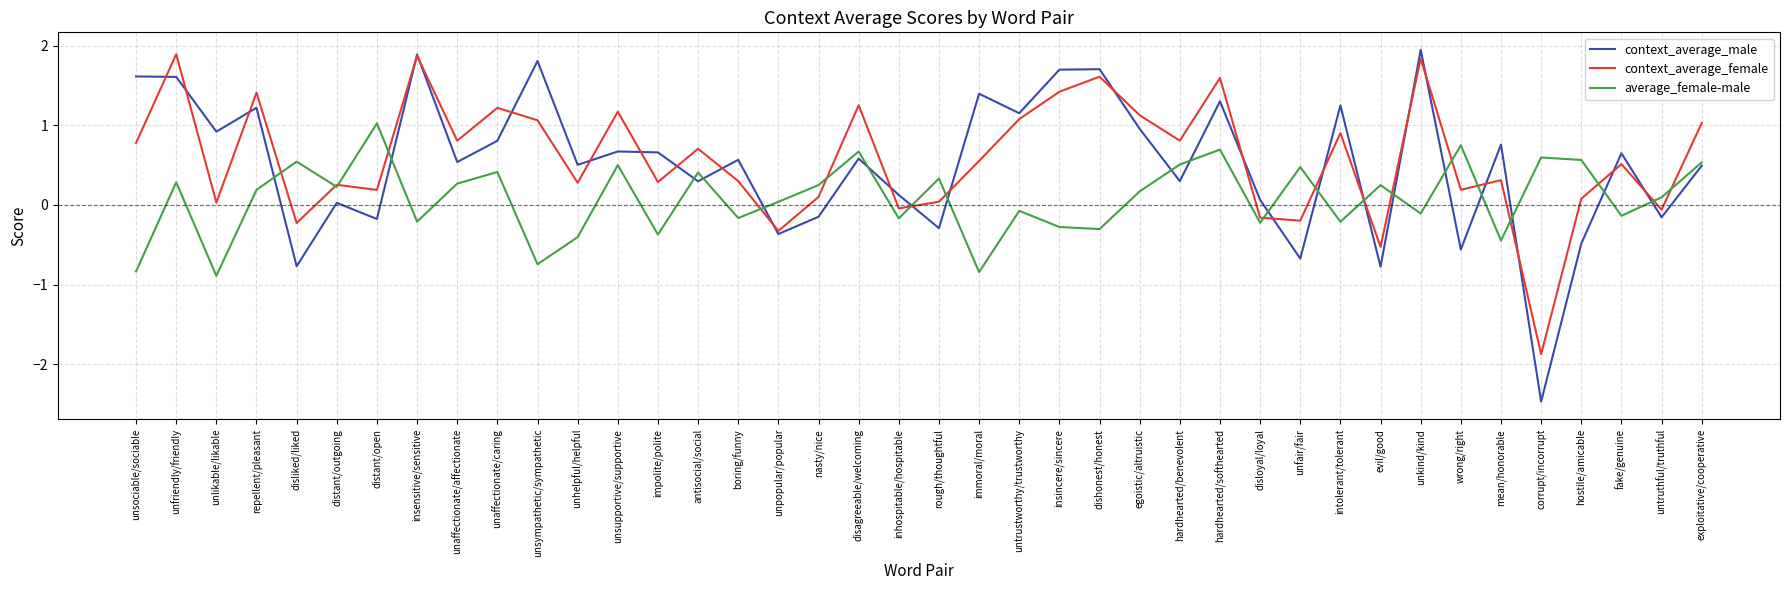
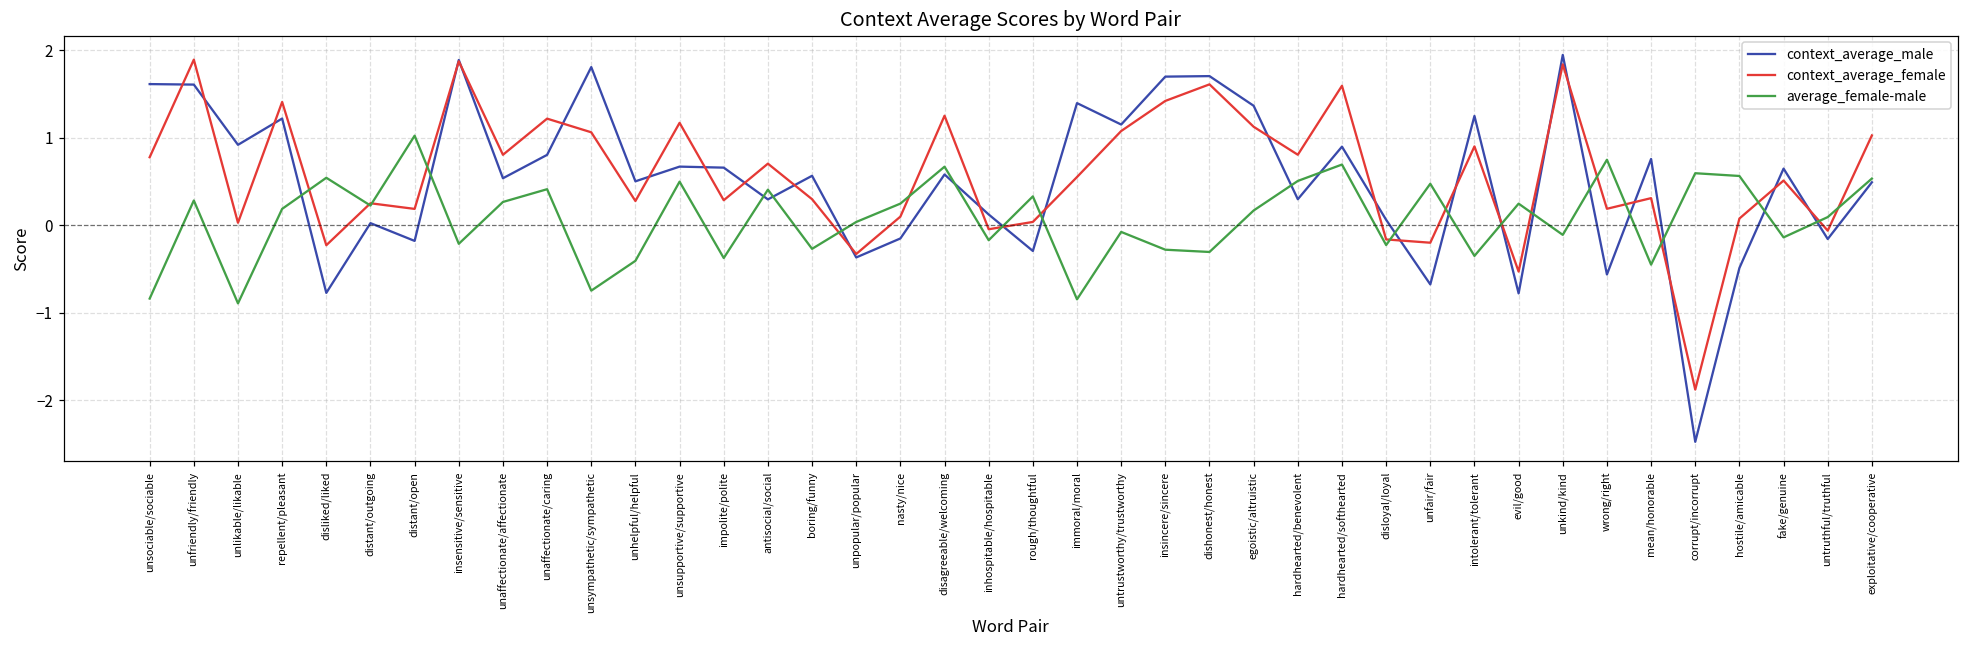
  {
    "context_average_male": {
      "unsociable/sociable": 1.6,
      "unfriendly/friendly": 1.6,
      "unlikable/likable": 0.9,
      "repellent/pleasant": 1.2,
      "disliked/liked": -0.8,
      "distant/outgoing": 0.0,
      "distant/open": -0.2,
      "unaffectionate/affectionate": 0.5,
      "unaffectionate/caring": 0.8,
      "unsympathetic/sympathetic": 1.8,
      "unhelpful/helpful": 0.5,
      "unsupportive/supportive": 0.7,
      "impolite/polite": 0.7,
      "antisocial/social": 0.3,
      "boring/funny": 0.6,
      "unpopular/popular": -0.4,
      "nasty/nice": -0.1,
      "disagreeable/welcoming": 0.6,
      "inhospitable/hospitable": 0.1,
      "rough/thoughtful": -0.3,
      "immoral/moral": 1.4,
      "untrustworthy/trustworthy": 1.2,
      "insincere/sincere": 1.7,
      "dishonest/honest": 1.7,
-     "egoistic/altruistic": 1.0,
+     "egoistic/altruistic": 1.4,
      "hardhearted/benevolent": 0.3,
-     "hardhearted/softhearted": 1.3,
+     "hardhearted/softhearted": 0.9,
      "disloyal/loyal": 0.1,
      "unfair/fair": -0.7,
      "intolerant/tolerant": 1.3,
      "evil/good": -0.8,
      "unkind/kind": 1.9,
      "wrong/right": -0.6,
      "mean/honorable": 0.8,
      "corrupt/incorrupt": -2.5,
      "hostile/amicable": -0.5,
      "fake/genuine": 0.6,
      "untruthful/truthful": -0.2,
      "exploitative/cooperative": 0.5
    },
    "context_average_female": {
      "unsociable/sociable": 0.8,
      "unfriendly/friendly": 1.9,
      "unlikable/likable": 0.0,
      "repellent/pleasant": 1.4,
      "disliked/liked": -0.2,
      "distant/open": 0.2,
      "unaffectionate/affectionate": 0.8,
      "unaffectionate/caring": 1.2,
      "unsympathetic/sympathetic": 1.1,
      "unhelpful/helpful": 0.3,
      "unsupportive/supportive": 1.2,
      "impolite/polite": 0.3,
      "antisocial/social": 0.7,
      "boring/funny": 0.3,
      "unpopular/popular": -0.3,
      "nasty/nice": 0.1,
      "disagreeable/welcoming": 1.3,
      "inhospitable/hospitable": 0.0,
      "rough/thoughtful": 0.0,
      "immoral/moral": 0.6,
      "untrustworthy/trustworthy": 1.1,
      "insincere/sincere": 1.4,
      "dishonest/honest": 1.6,
      "egoistic/altruistic": 1.1,
      "hardhearted/benevolent": 0.8,
      "hardhearted/softhearted": 1.6,
      "disloyal/loyal": -0.2,
      "unfair/fair": -0.2,
      "intolerant/tolerant": 0.9,
      "evil/good": -0.5,
      "unkind/kind": 1.8,
      "wrong/right": 0.2,
      "mean/honorable": 0.3,
      "corrupt/incorrupt": -1.9,
      "hostile/amicable": 0.1,
      "fake/genuine": 0.5,
      "untruthful/truthful": -0.1,
      "exploitative/cooperative": 1.0
    },
    "average_female-male": {
      "unsociable/sociable": -0.8,
      "unfriendly/friendly": 0.3,
      "unlikable/likable": -0.9,
      "repellent/pleasant": 0.2,
      "disliked/liked": 0.5,
      "distant/open": 1.0,
      "insensitive/sensitive": -0.2,
      "unaffectionate/affectionate": 0.3,
      "unaffectionate/caring": 0.4,
      "unsympathetic/sympathetic": -0.7,
      "unhelpful/helpful": -0.4,
      "unsupportive/supportive": 0.5,
      "impolite/polite": -0.4,
      "antisocial/social": 0.4,
-     "boring/funny": -0.2,
+     "boring/funny": -0.3,
      "unpopular/popular": 0.0,
      "nasty/nice": 0.2,
      "disagreeable/welcoming": 0.7,
      "inhospitable/hospitable": -0.2,
      "rough/thoughtful": 0.3,
      "immoral/moral": -0.8,
      "untrustworthy/trustworthy": -0.1,
      "insincere/sincere": -0.3,
      "dishonest/honest": -0.3,
      "egoistic/altruistic": 0.2,
      "hardhearted/benevolent": 0.5,
      "hardhearted/softhearted": 0.7,
      "disloyal/loyal": -0.2,
      "unfair/fair": 0.5,
-     "intolerant/tolerant": -0.2,
+     "intolerant/tolerant": -0.3,
      "evil/good": 0.2,
      "unkind/kind": -0.1,
      "wrong/right": 0.8,
      "mean/honorable": -0.4,
      "corrupt/incorrupt": 0.6,
      "hostile/amicable": 0.6,
      "fake/genuine": -0.1,
      "untruthful/truthful": 0.1,
      "exploitative/cooperative": 0.5
    }
  }
